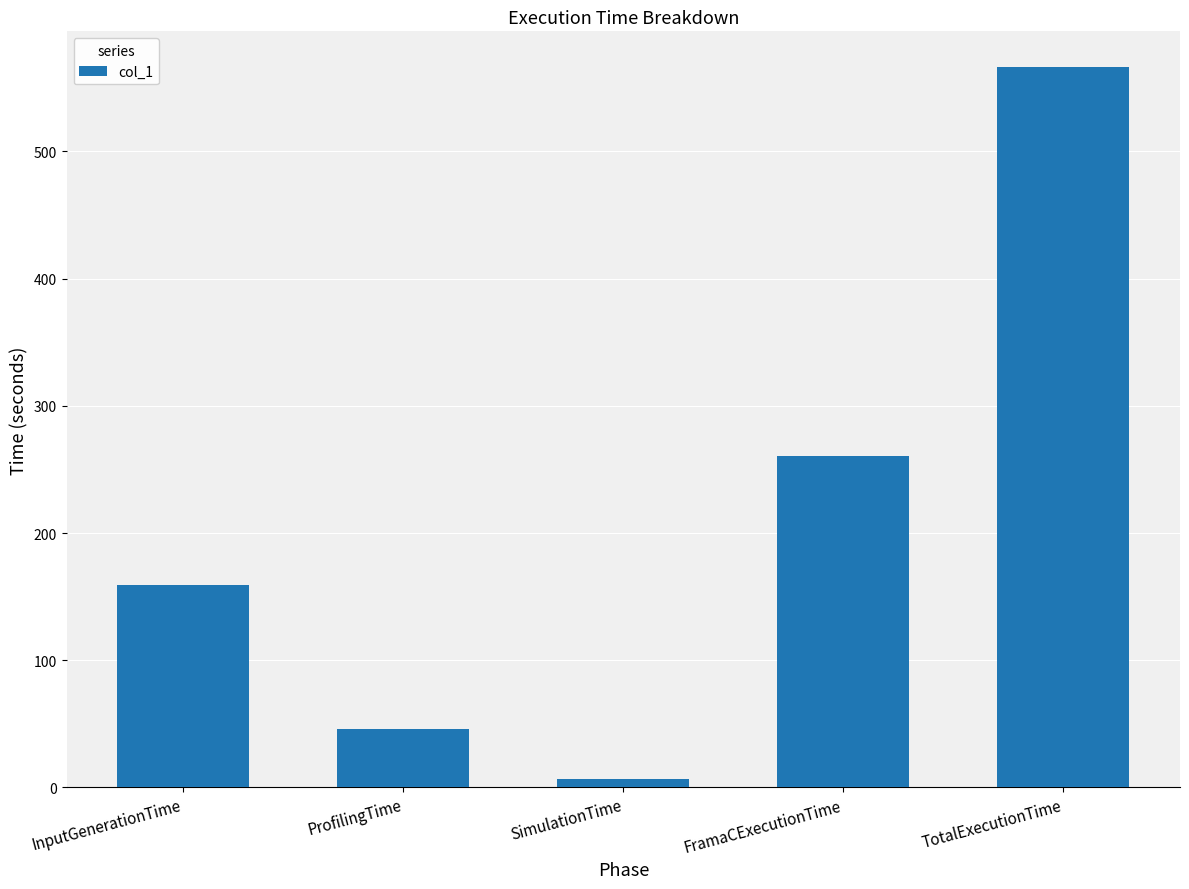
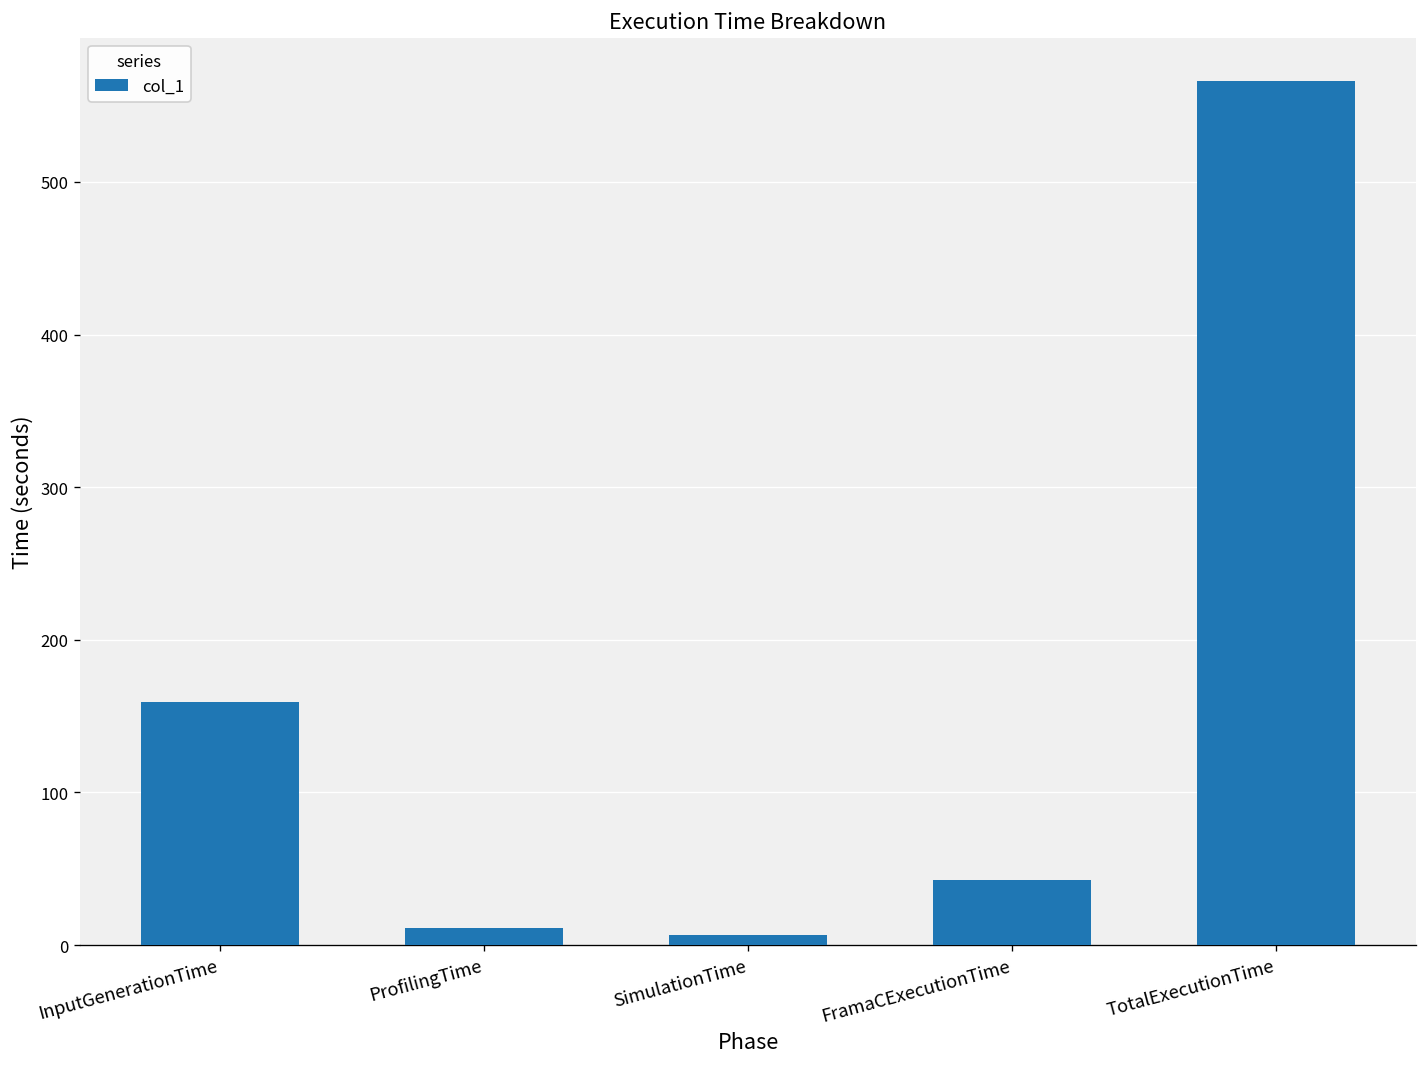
  {
    "InputGenerationTime": 159,
-   "ProfilingTime": 46,
+   "ProfilingTime": 11,
    "SimulationTime": 7,
-   "FramaCExecutionTime": 260,
+   "FramaCExecutionTime": 43,
    "TotalExecutionTime": 566
  }
